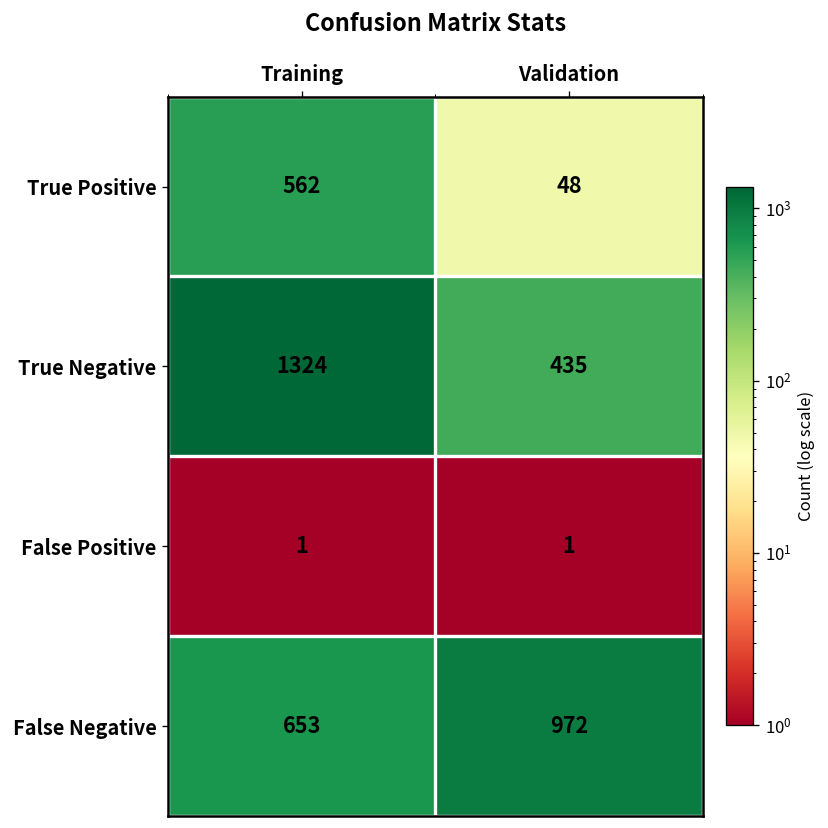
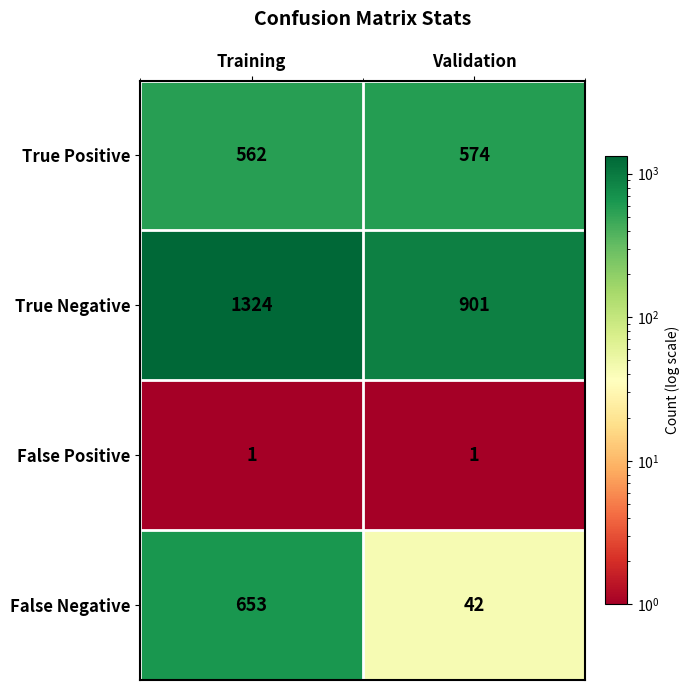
  {
    "True Positive": {
      "Training": 562,
-     "Validation": 48
+     "Validation": 574
    },
    "True Negative": {
      "Training": 1324,
-     "Validation": 435
+     "Validation": 901
    },
    "False Positive": {
      "Training": 1,
      "Validation": 1
    },
    "False Negative": {
      "Training": 653,
-     "Validation": 972
+     "Validation": 42
    }
  }
